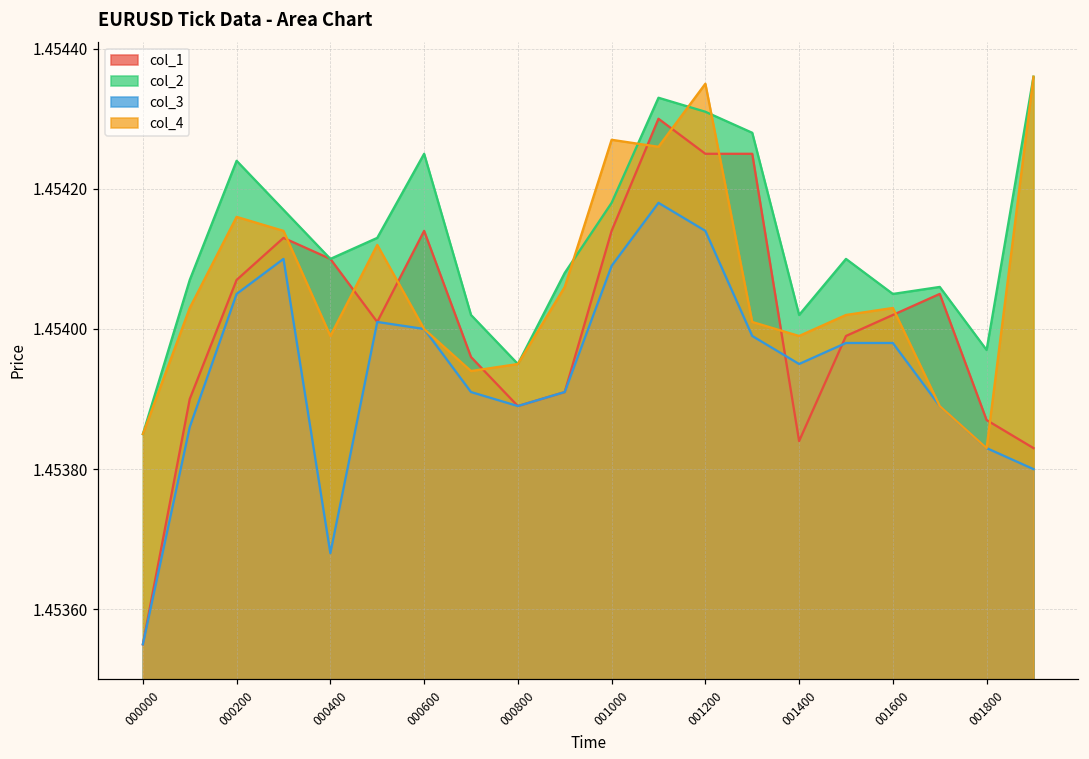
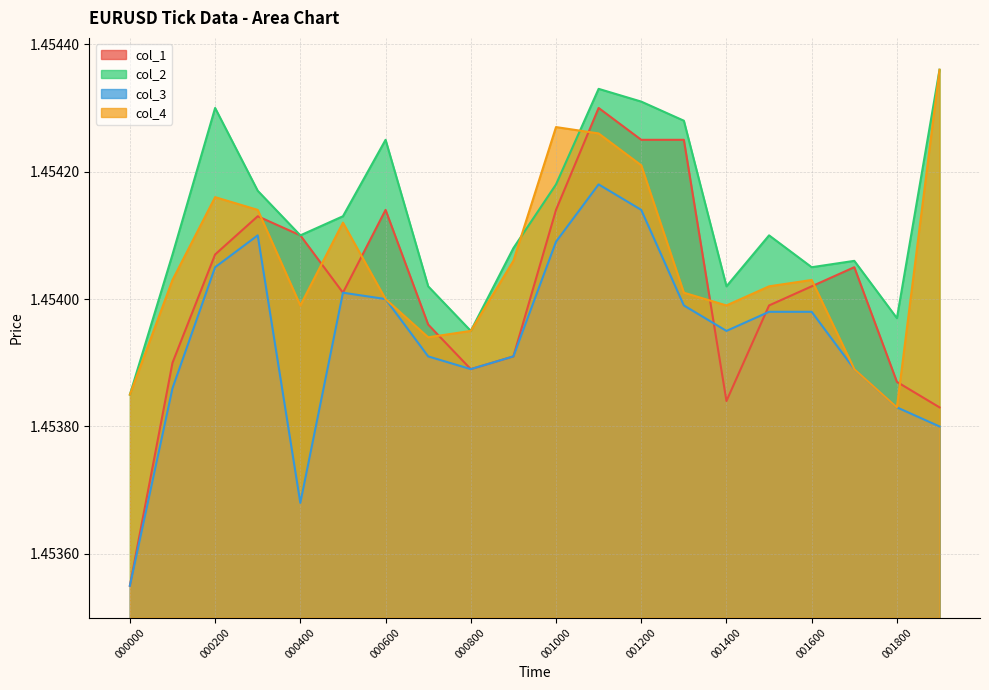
  {
    "col_1": {
      "000200": 1.45407,
      "000600": 1.45414,
      "001000": 1.45414,
      "001200": 1.45425,
      "001400": 1.45384,
      "001600": 1.45402,
      "001800": 1.45387
    },
    "col_2": {
-     "000200": 1.45424,
+     "000200": 1.45430,
      "000600": 1.45425,
      "001000": 1.45418,
      "001200": 1.45431,
      "001400": 1.45402,
      "001600": 1.45405,
      "001800": 1.45397
    },
    "col_3": {
      "000200": 1.45405,
      "000400": 1.45368,
      "001000": 1.45409,
      "001200": 1.45414,
      "001400": 1.45395,
      "001600": 1.45398
    },
    "col_4": {
      "000200": 1.45416,
      "000400": 1.45399,
      "001000": 1.45427,
-     "001200": 1.45435,
+     "001200": 1.45421,
      "001400": 1.45399,
      "001600": 1.45403
    }
  }
